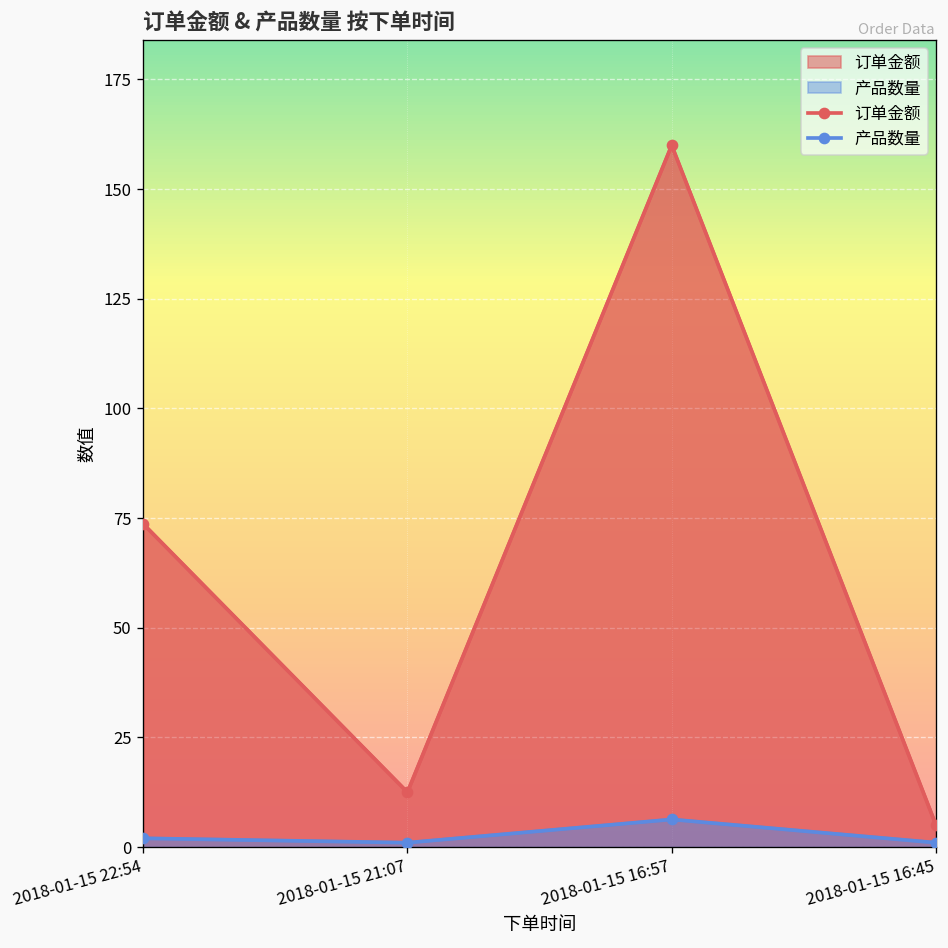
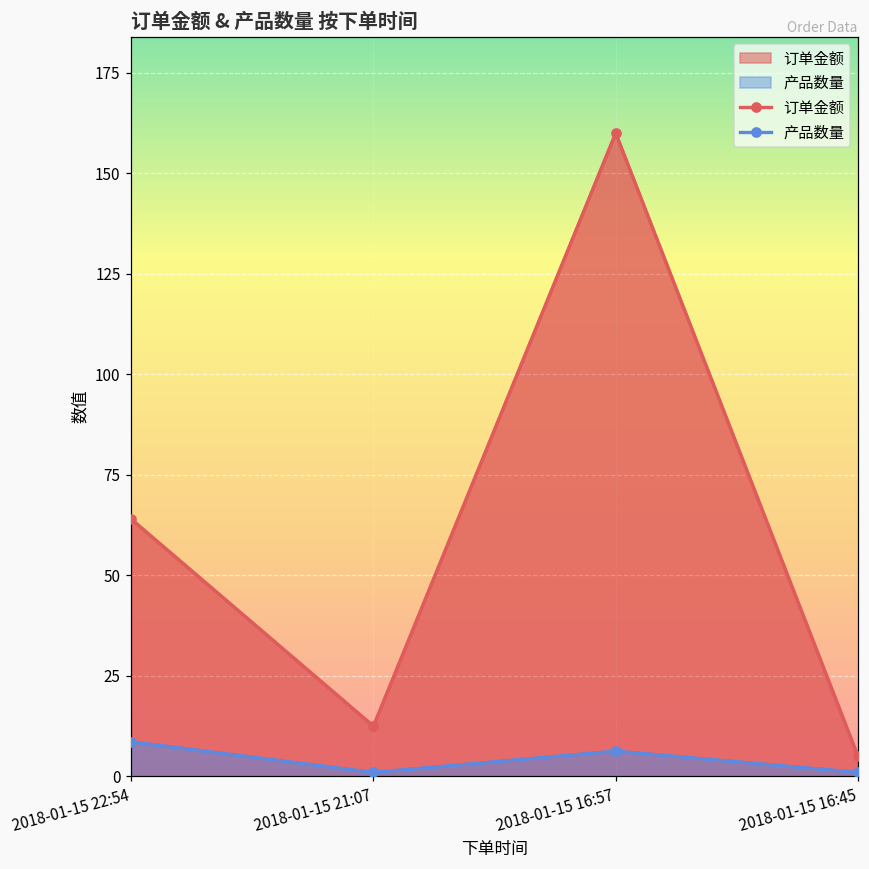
  {
    "订单金额": {
-     "2018-01-15 22:54": 74,
+     "2018-01-15 22:54": 64,
      "2018-01-15 21:07": 13,
      "2018-01-15 16:57": 160,
      "2018-01-15 16:45": 5
    },
    "产品数量": {
-     "2018-01-15 22:54": 2,
+     "2018-01-15 22:54": 9,
      "2018-01-15 21:07": 1,
      "2018-01-15 16:57": 6,
      "2018-01-15 16:45": 1
    }
  }
